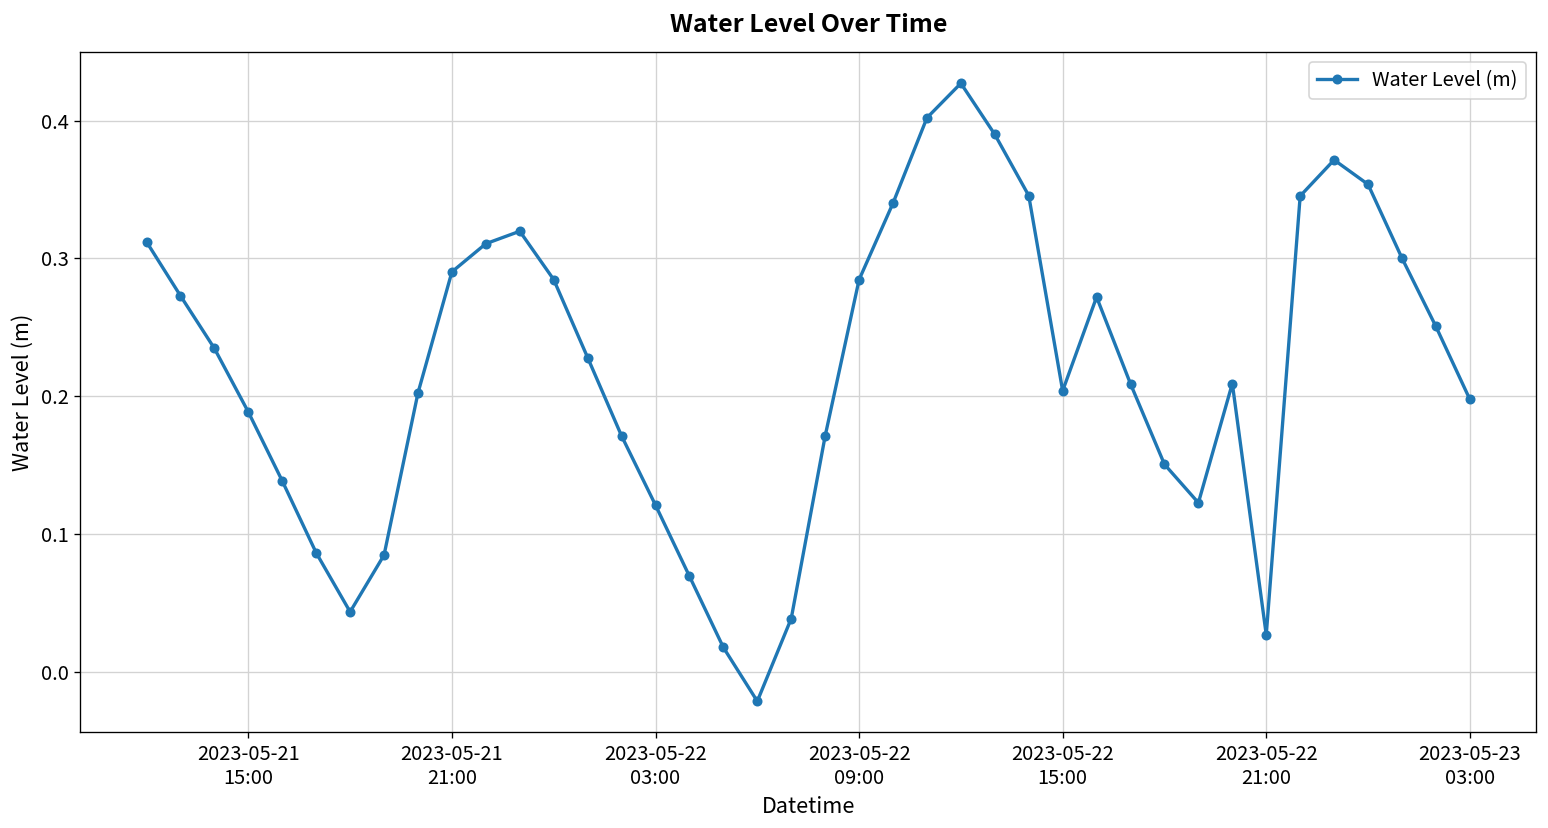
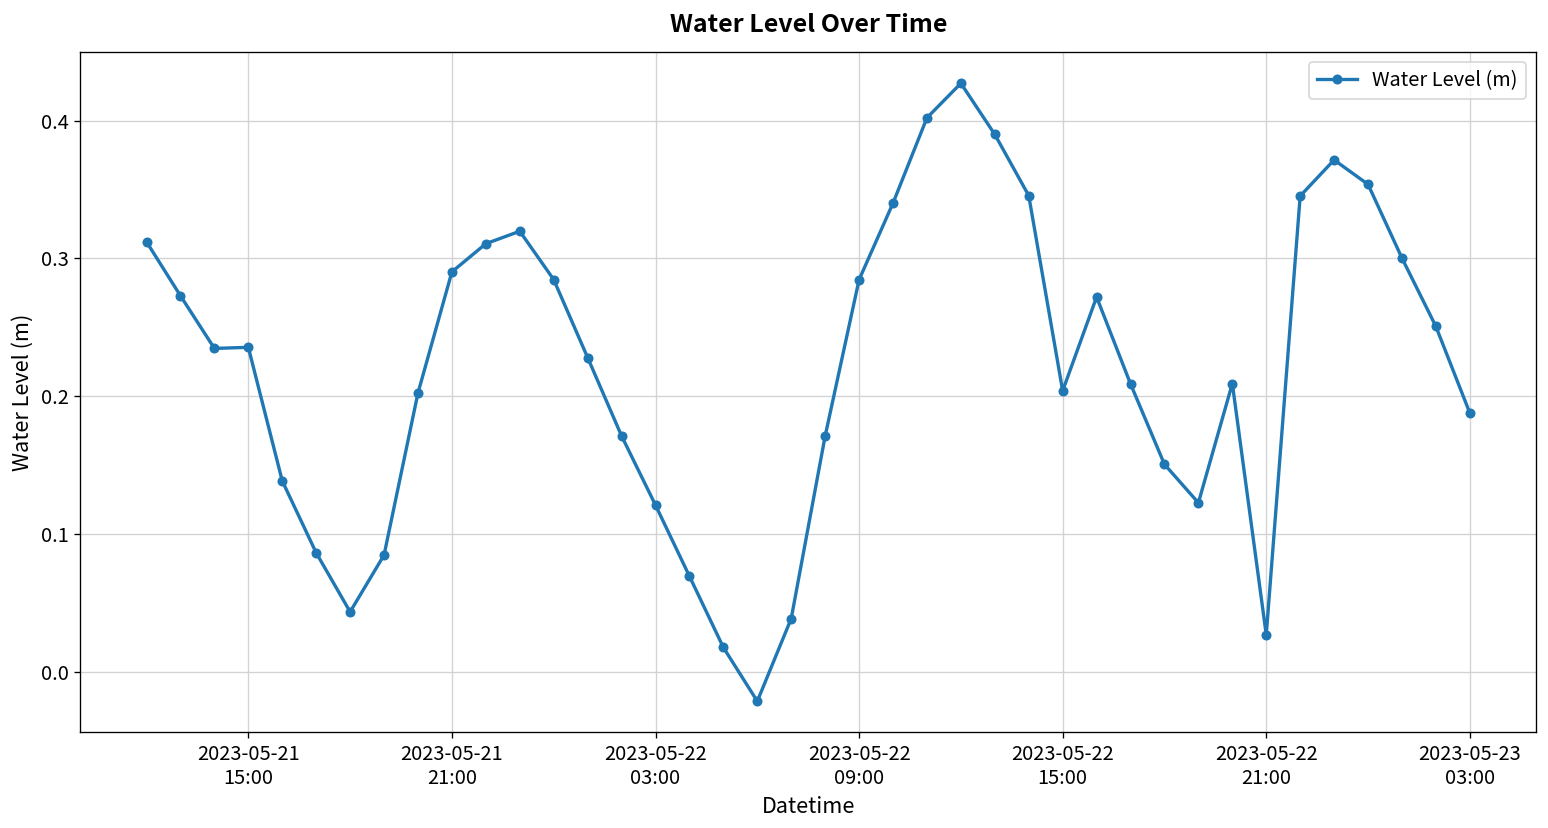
  {
-   "2023-05-21 15:00": 0.189,
+   "2023-05-21 15:00": 0.236,
    "2023-05-21 21:00": 0.290,
    "2023-05-22 03:00": 0.121,
    "2023-05-22 09:00": 0.285,
    "2023-05-22 15:00": 0.204,
    "2023-05-22 21:00": 0.027,
-   "2023-05-23 03:00": 0.198
+   "2023-05-23 03:00": 0.188
  }
